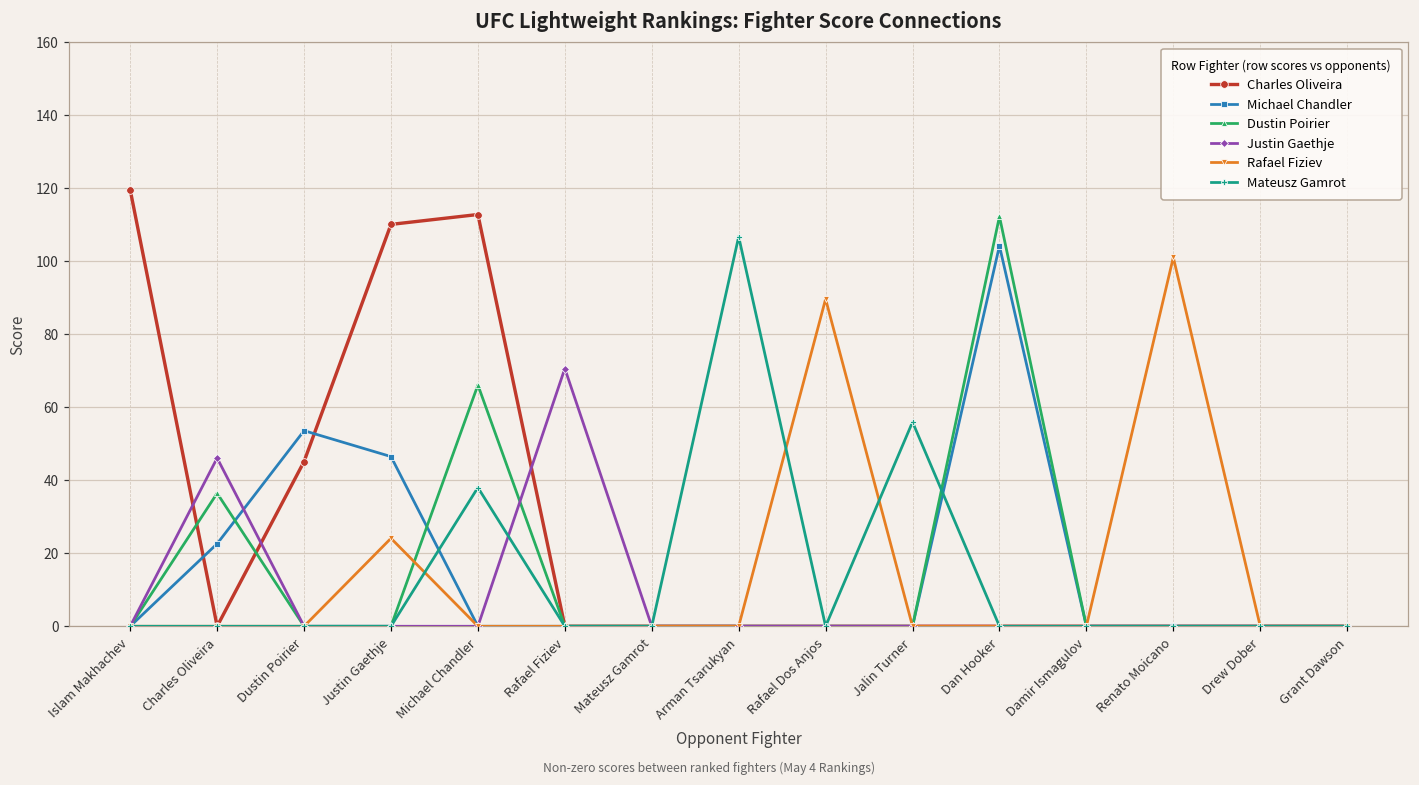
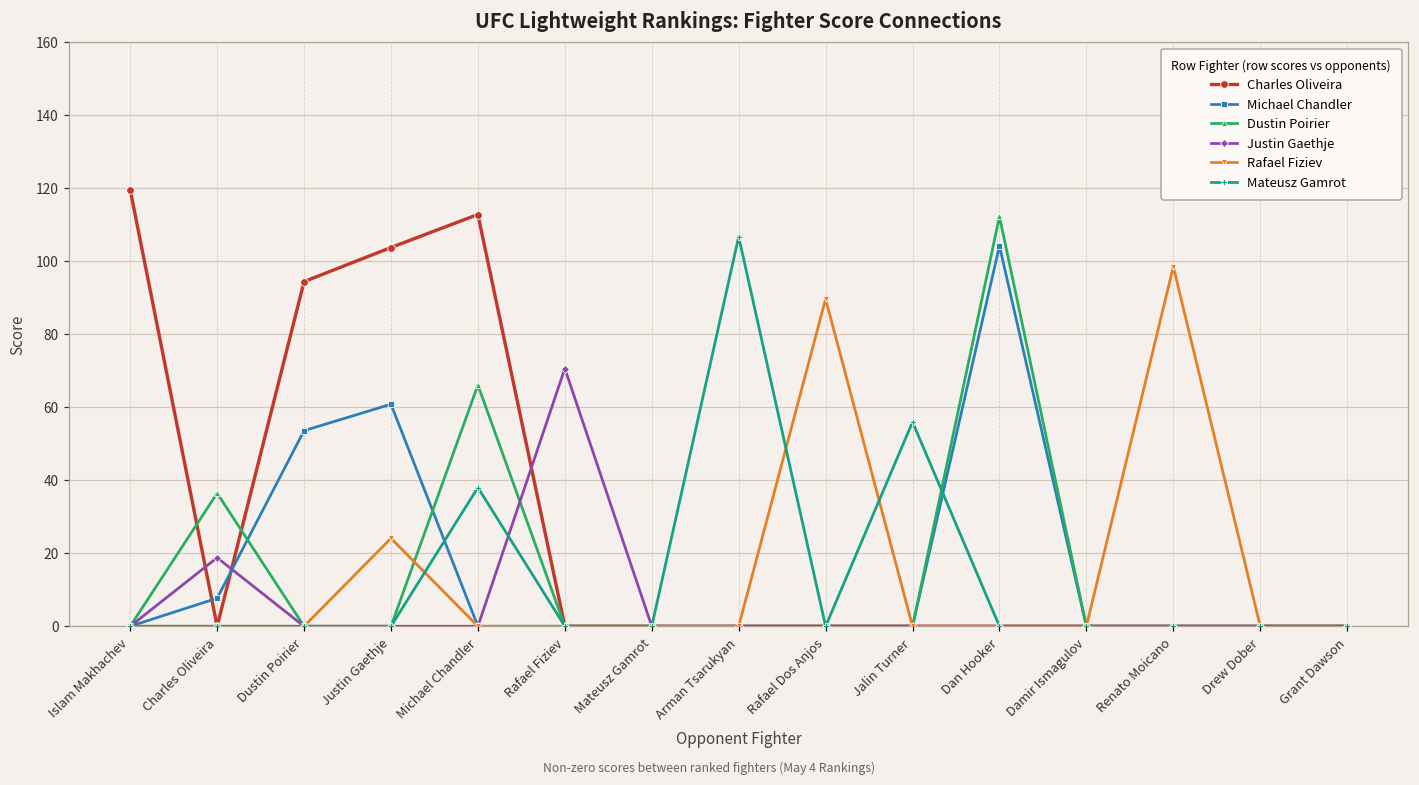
  {
    "Charles Oliveira": {
      "Islam Makhachev": 120,
-     "Dustin Poirier": 45,
-     "Justin Gaethje": 110,
+     "Dustin Poirier": 94,
+     "Justin Gaethje": 104,
      "Michael Chandler": 113
    },
    "Michael Chandler": {
-     "Charles Oliveira": 23,
+     "Charles Oliveira": 8,
      "Dustin Poirier": 54,
-     "Justin Gaethje": 46,
+     "Justin Gaethje": 61,
      "Dan Hooker": 104
    },
    "Justin Gaethje": {
-     "Charles Oliveira": 46,
+     "Charles Oliveira": 19,
      "Rafael Fiziev": 71
    },
    "Rafael Fiziev": {
      "Justin Gaethje": 24,
      "Rafael Dos Anjos": 90,
-     "Renato Moicano": 101
+     "Renato Moicano": 99
    }
  }
